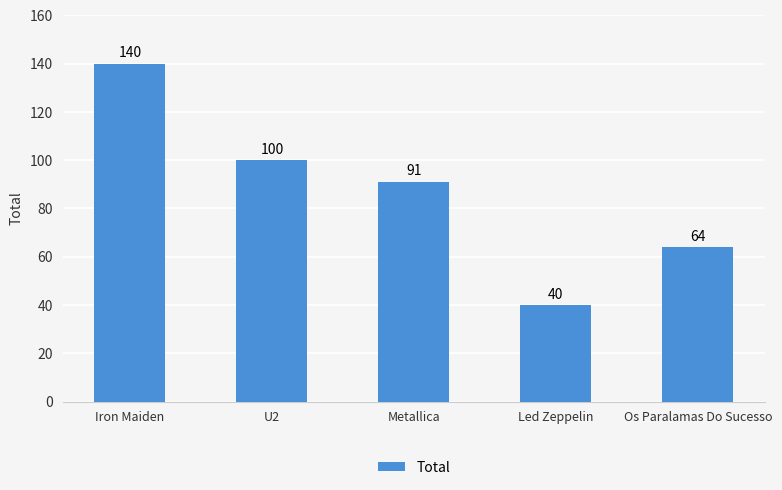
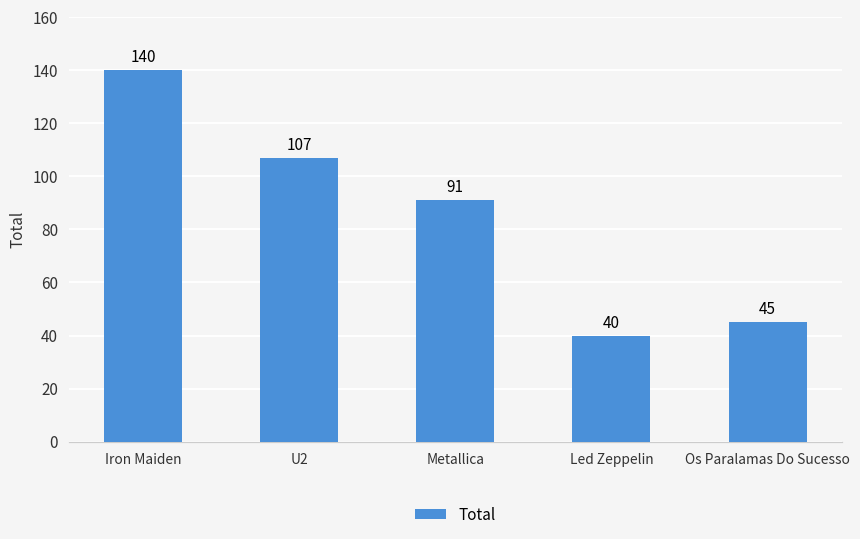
  {
    "Iron Maiden": 140,
-   "U2": 100,
+   "U2": 107,
    "Metallica": 91,
    "Led Zeppelin": 40,
-   "Os Paralamas Do Sucesso": 64
+   "Os Paralamas Do Sucesso": 45
  }
